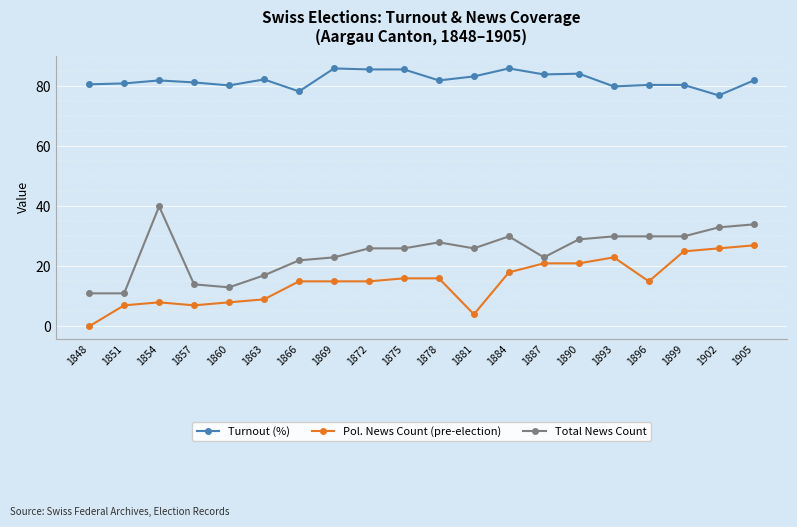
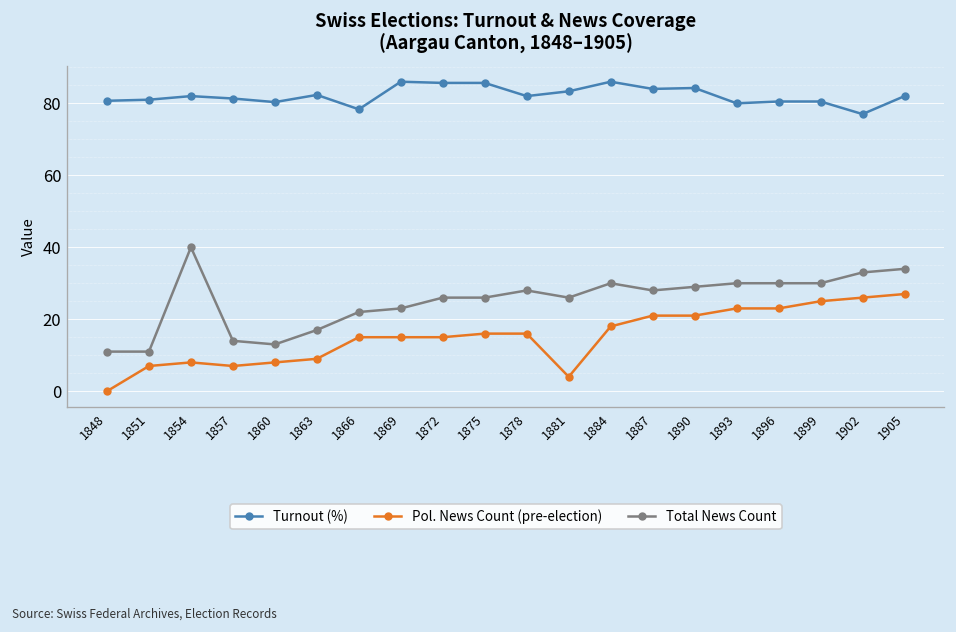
  {
    "Turnout (%)": {
      "1848": 81,
      "1851": 81,
      "1854": 82,
      "1857": 81,
      "1860": 80,
      "1863": 82,
      "1866": 78,
      "1869": 86,
      "1872": 86,
      "1875": 86,
      "1878": 82,
      "1881": 83,
      "1884": 86,
      "1887": 84,
      "1890": 84,
      "1893": 80,
      "1896": 81,
      "1899": 81,
      "1902": 77,
      "1905": 82
    },
    "Pol. News Count (pre-election)": {
      "1848": 0,
      "1851": 7,
      "1854": 8,
      "1857": 7,
      "1860": 8,
      "1863": 9,
      "1866": 15,
      "1869": 15,
      "1872": 15,
      "1875": 16,
      "1878": 16,
      "1881": 4,
      "1884": 18,
      "1887": 21,
      "1890": 21,
      "1893": 23,
-     "1896": 15,
+     "1896": 23,
      "1899": 25,
      "1902": 26,
      "1905": 27
    },
    "Total News Count": {
      "1848": 11,
      "1851": 11,
      "1854": 40,
      "1857": 14,
      "1860": 13,
      "1863": 17,
      "1866": 22,
      "1869": 23,
      "1872": 26,
      "1875": 26,
      "1878": 28,
      "1881": 26,
      "1884": 30,
-     "1887": 23,
+     "1887": 28,
      "1890": 29,
      "1893": 30,
      "1896": 30,
      "1899": 30,
      "1902": 33,
      "1905": 34
    }
  }
